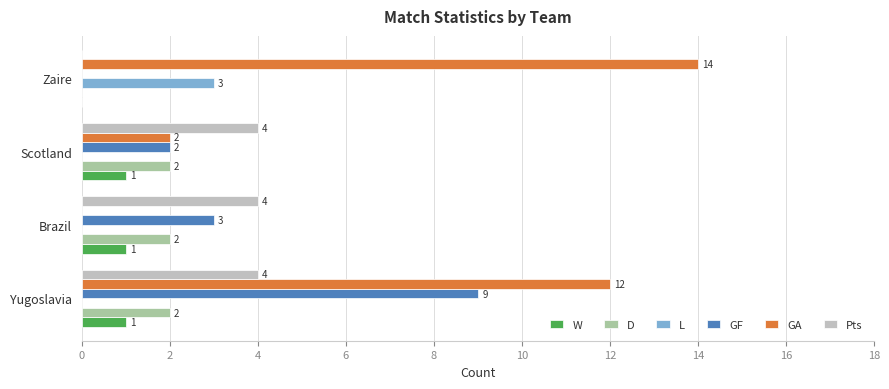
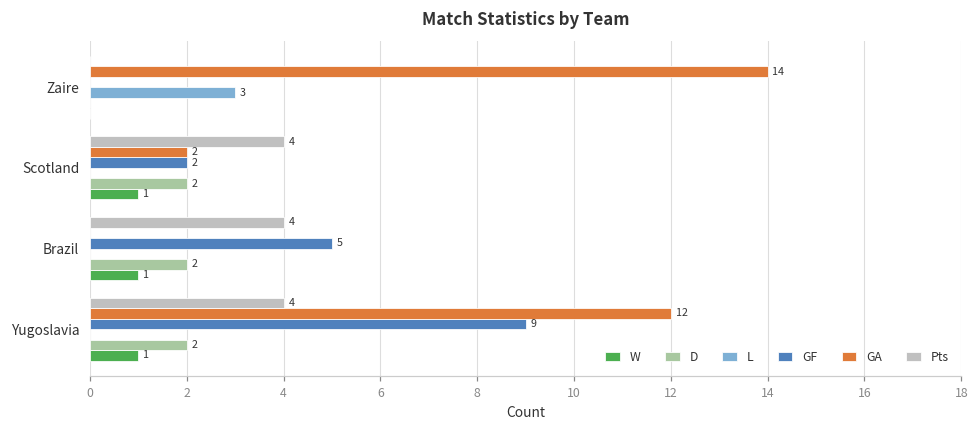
  {
    "W": {
      "Scotland": 1,
      "Brazil": 1,
      "Yugoslavia": 1
    },
    "L": {
      "Zaire": 3
    },
    "GF": {
      "Scotland": 2,
-     "Brazil": 3,
+     "Brazil": 5,
      "Yugoslavia": 9
    },
    "GA": {
      "Zaire": 14,
      "Scotland": 2,
      "Yugoslavia": 12
    }
  }
